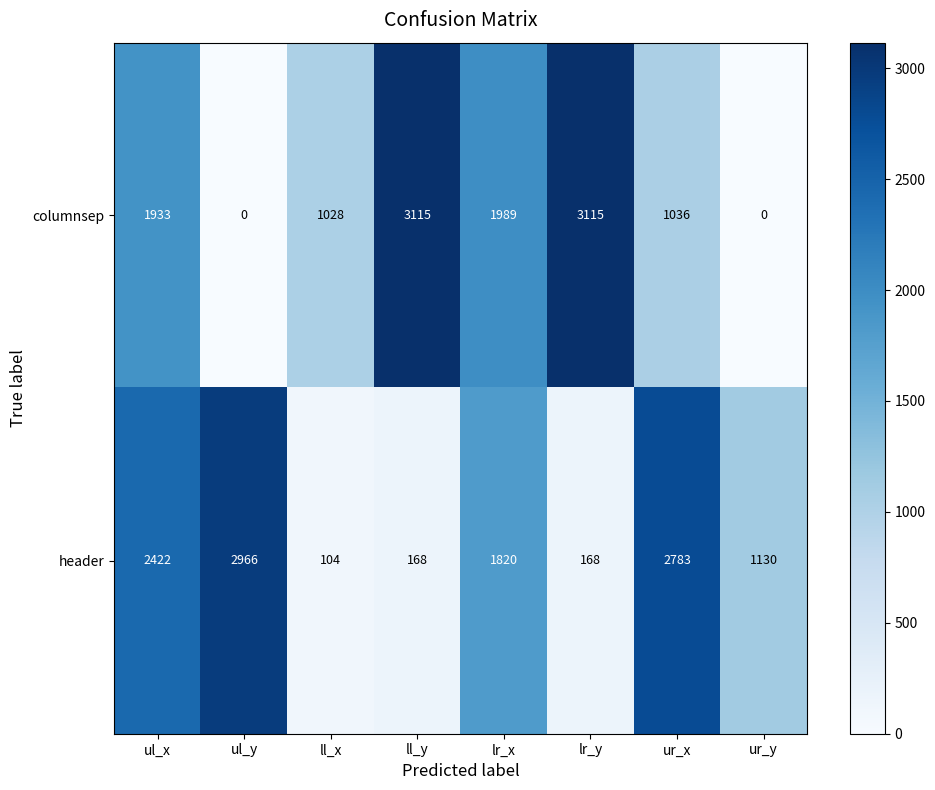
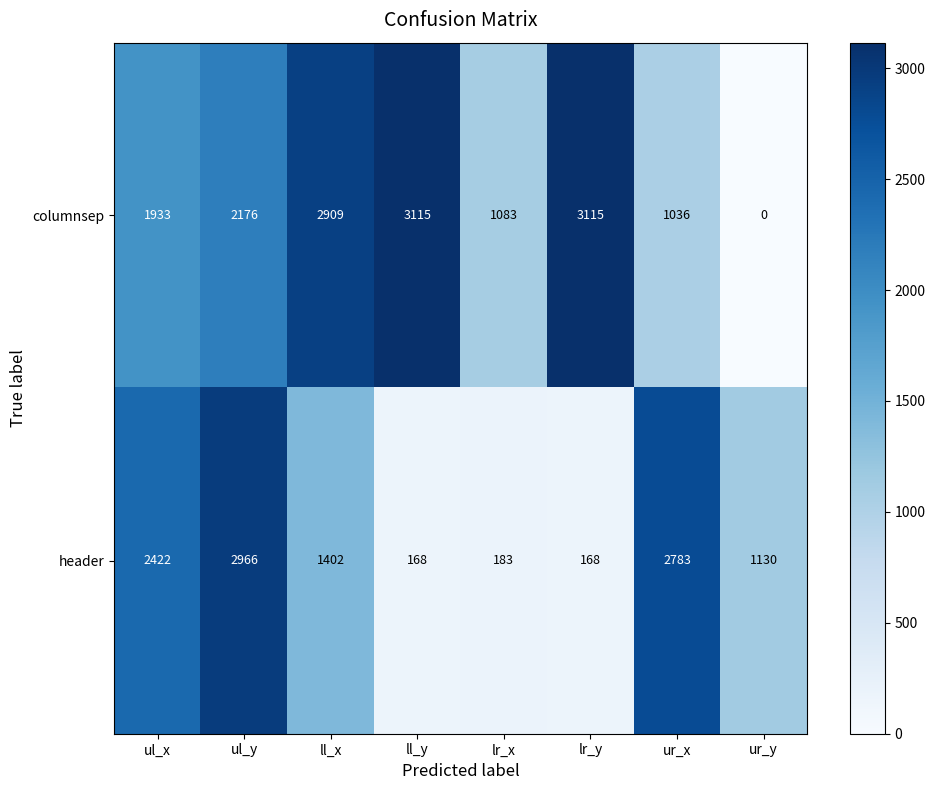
  {
    "columnsep": {
      "ul_x": 1933,
-     "ul_y": 0,
-     "ll_x": 1028,
+     "ul_y": 2176,
+     "ll_x": 2909,
      "ll_y": 3115,
-     "lr_x": 1989,
+     "lr_x": 1083,
      "lr_y": 3115,
      "ur_x": 1036,
      "ur_y": 0
    },
    "header": {
      "ul_x": 2422,
      "ul_y": 2966,
-     "ll_x": 104,
+     "ll_x": 1402,
      "ll_y": 168,
-     "lr_x": 1820,
+     "lr_x": 183,
      "lr_y": 168,
      "ur_x": 2783,
      "ur_y": 1130
    }
  }
